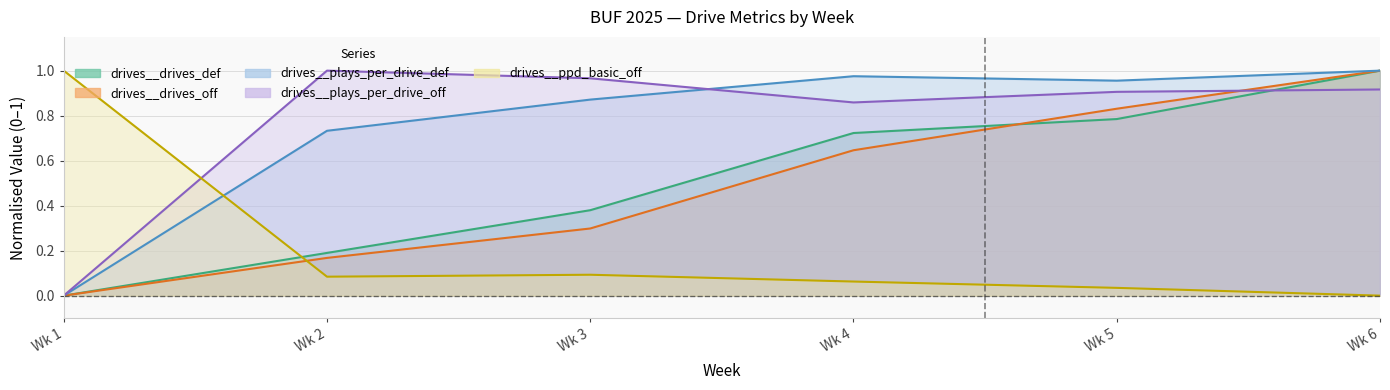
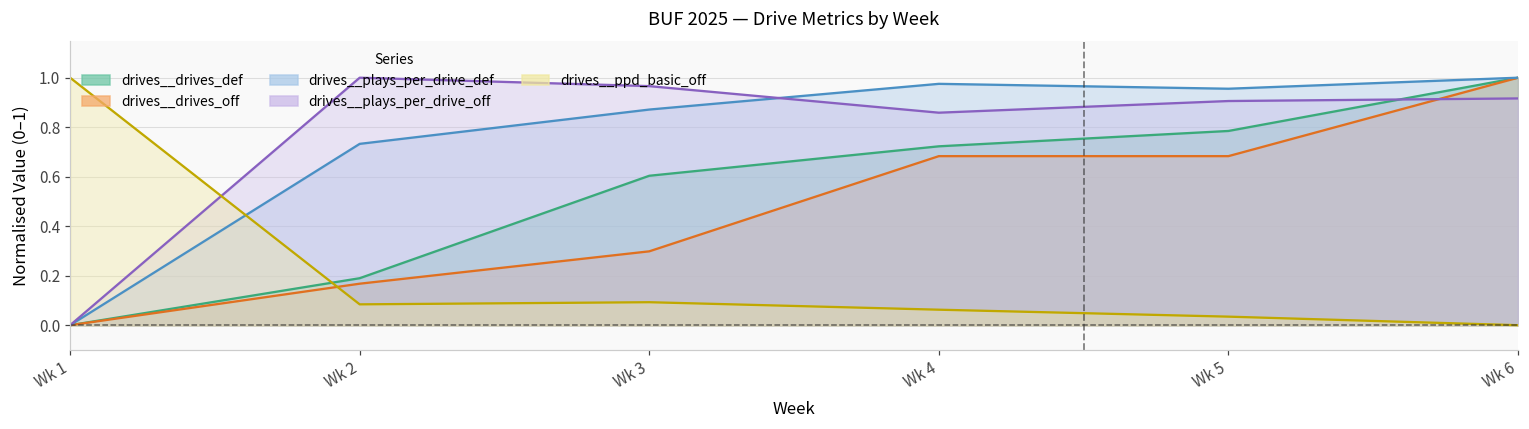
  {
    "drives__drives_def": {
      "Wk 2": 0.19,
-     "Wk 3": 0.38,
+     "Wk 3": 0.60,
      "Wk 4": 0.72,
      "Wk 5": 0.78
    },
    "drives__drives_off": {
      "Wk 2": 0.17,
      "Wk 3": 0.30,
-     "Wk 4": 0.65,
-     "Wk 5": 0.83
+     "Wk 4": 0.68,
+     "Wk 5": 0.68
    }
  }
